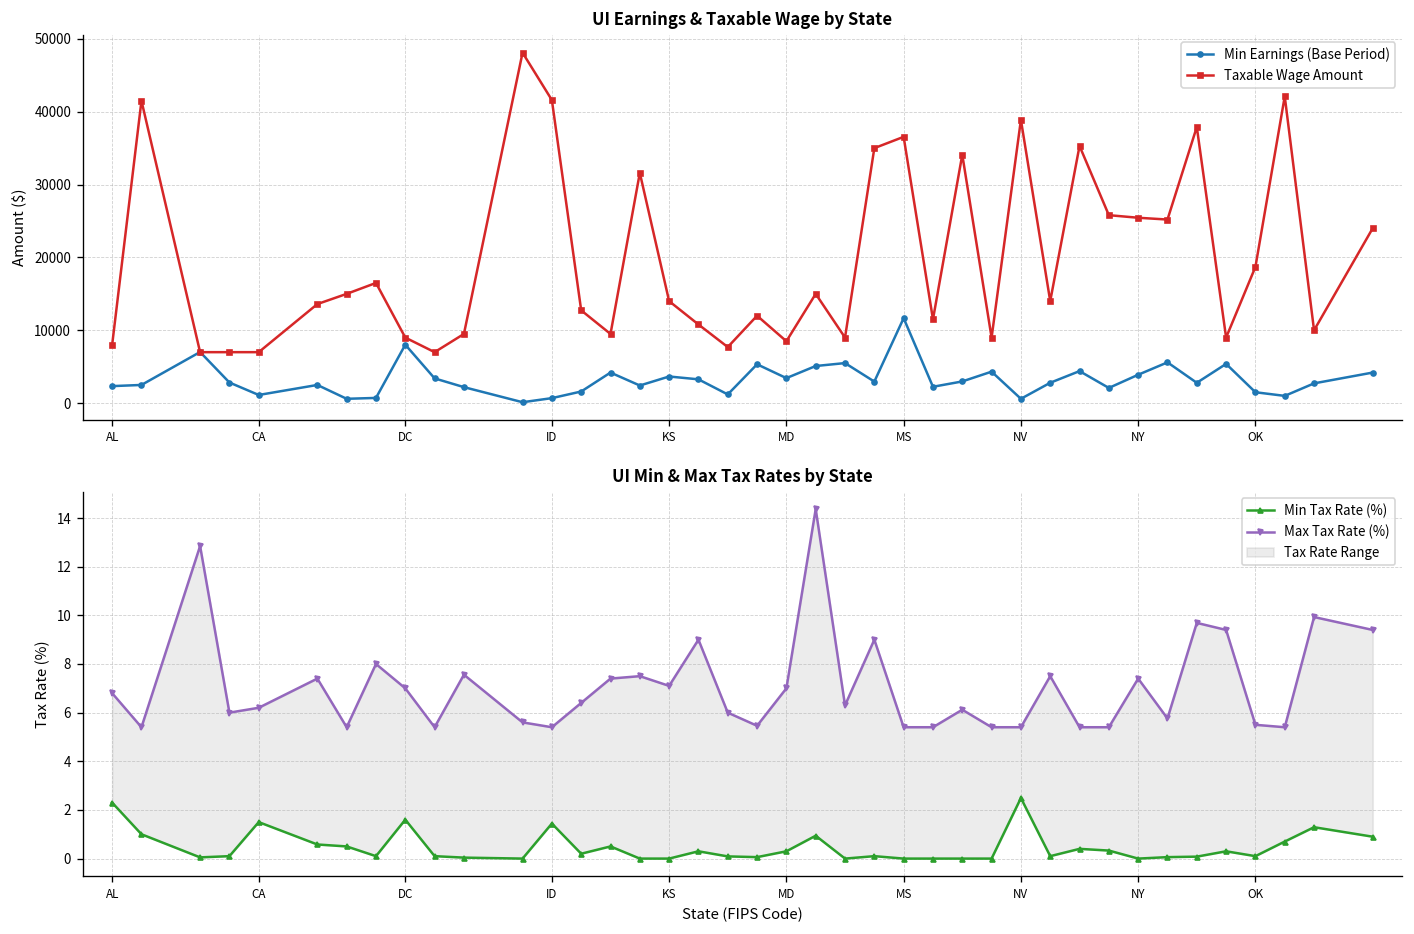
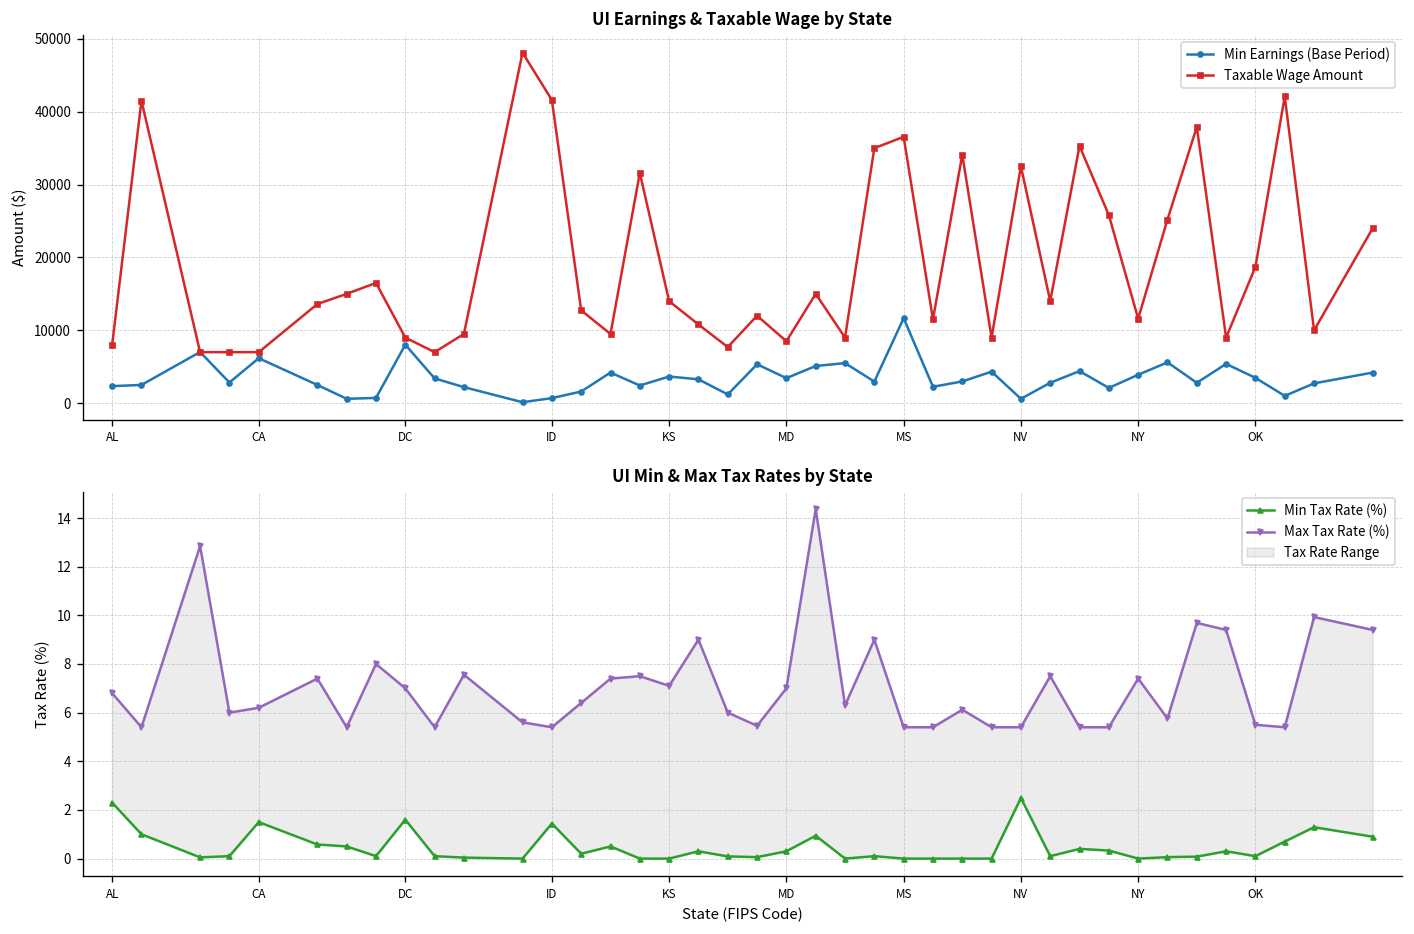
  {
    "UI Earnings & Taxable Wage by State": {
      "Min Earnings (Base Period)": {
        "AL": 2000,
-       "CA": 1000,
+       "CA": 6000,
        "DC": 8000,
        "ID": 1000,
        "KS": 4000,
        "MD": 3000,
        "MS": 12000,
        "NV": 1000,
        "NY": 4000,
-       "OK": 2000
+       "OK": 3000
      },
      "Taxable Wage Amount": {
        "AL": 8000,
        "CA": 7000,
        "DC": 9000,
        "ID": 42000,
        "KS": 14000,
        "MD": 9000,
        "MS": 37000,
-       "NV": 39000,
-       "NY": 25000,
+       "NV": 33000,
+       "NY": 12000,
        "OK": 19000
      }
    },
    "UI Min & Max Tax Rates by State": {
      "Min Tax Rate (%)": {
        "AL": 2.3,
        "CA": 1.5,
        "DC": 1.6,
        "ID": 1.4,
        "KS": 0.0,
        "MD": 0.3,
        "MS": 0.0,
        "NV": 2.5,
        "NY": 0.0,
        "OK": 0.1
      },
      "Tax Rate Range": {
        "AL": 6.8,
        "CA": 6.2,
        "DC": 7.0,
        "ID": 5.4,
        "KS": 7.1,
        "MD": 7.0,
        "MS": 5.4,
        "NV": 5.4,
        "NY": 7.4,
        "OK": 5.5
      }
    }
  }
